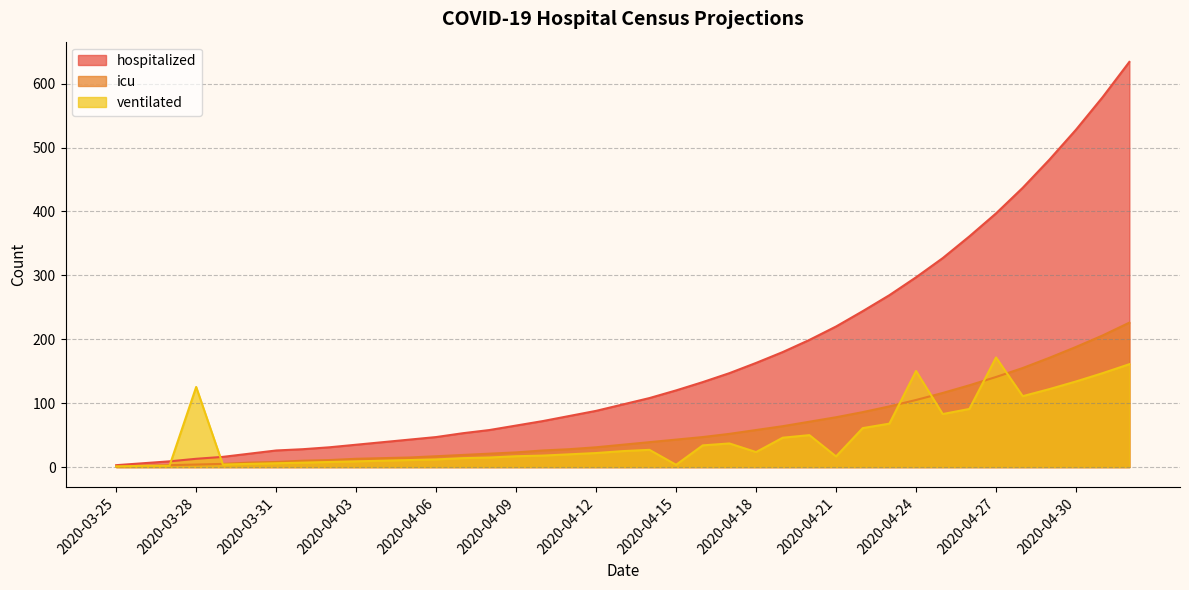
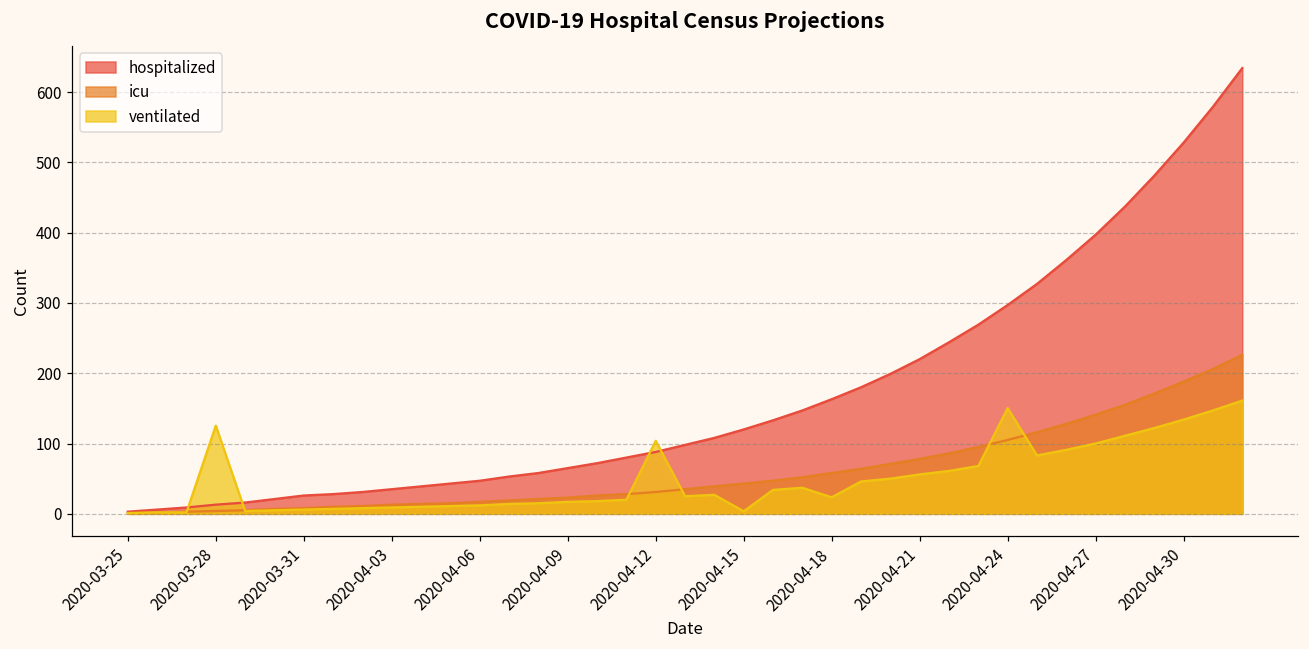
  {
    "ventilated": {
      "2020-03-28": 130,
      "2020-04-06": 10,
      "2020-04-09": 20,
-     "2020-04-12": 20,
+     "2020-04-12": 100,
      "2020-04-15": 0,
      "2020-04-18": 20,
-     "2020-04-21": 20,
+     "2020-04-21": 60,
      "2020-04-24": 150,
-     "2020-04-27": 170,
+     "2020-04-27": 100,
      "2020-04-30": 130
    }
  }
